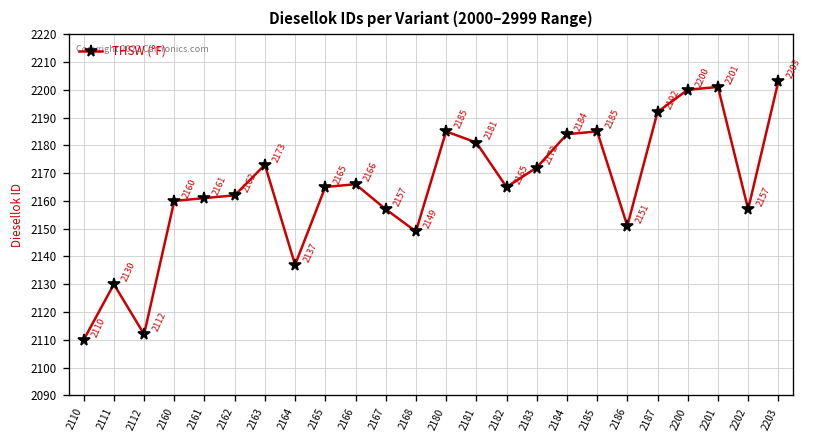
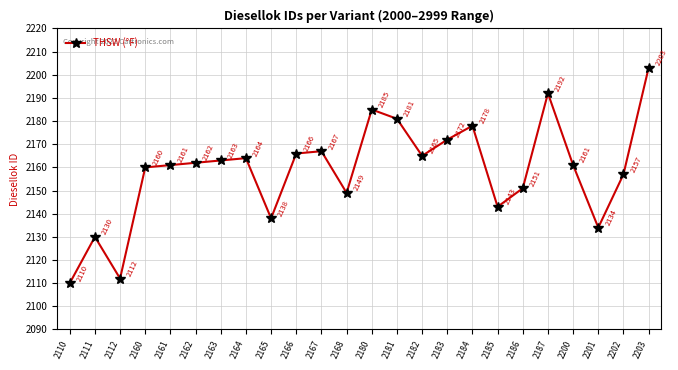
  {
    "2110": 2110,
    "2111": 2130,
    "2112": 2112,
    "2160": 2160,
    "2161": 2161,
    "2162": 2162,
-   "2163": 2173,
-   "2164": 2137,
-   "2165": 2165,
+   "2163": 2163,
+   "2164": 2164,
+   "2165": 2138,
    "2166": 2166,
-   "2167": 2157,
+   "2167": 2167,
    "2168": 2149,
    "2180": 2185,
    "2181": 2181,
    "2182": 2165,
    "2183": 2172,
-   "2184": 2184,
-   "2185": 2185,
+   "2184": 2178,
+   "2185": 2143,
    "2186": 2151,
    "2187": 2192,
-   "2200": 2200,
-   "2201": 2201,
+   "2200": 2161,
+   "2201": 2134,
    "2202": 2157,
    "2203": 2203
  }
